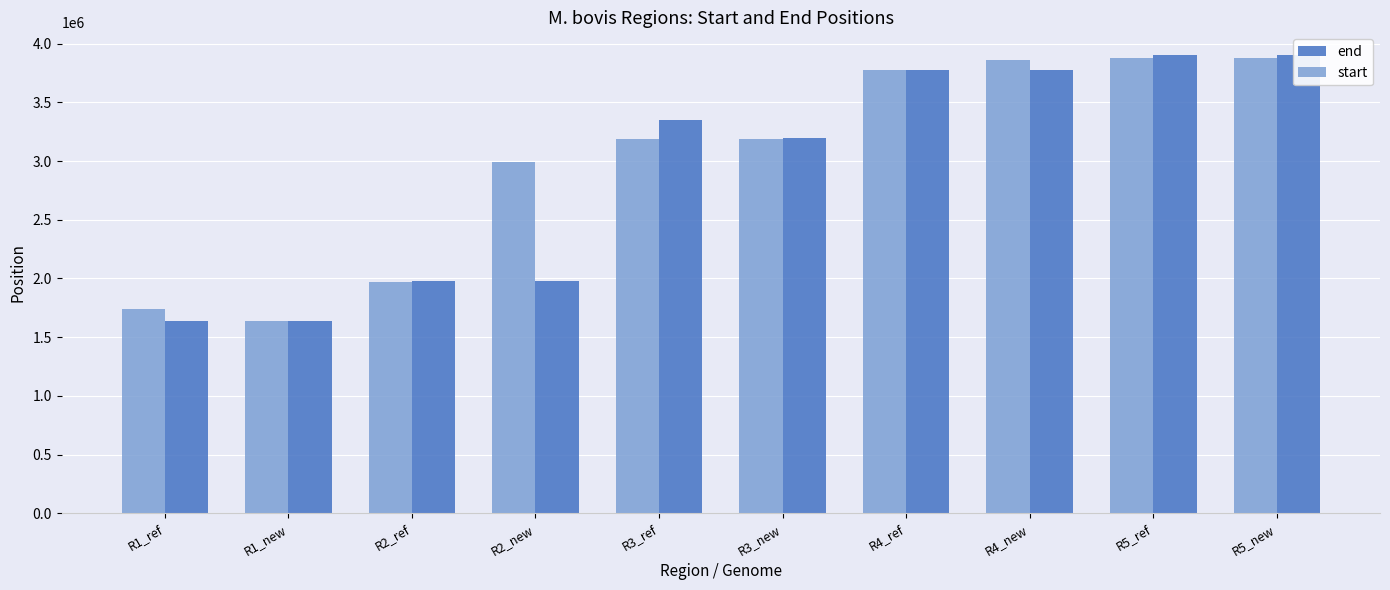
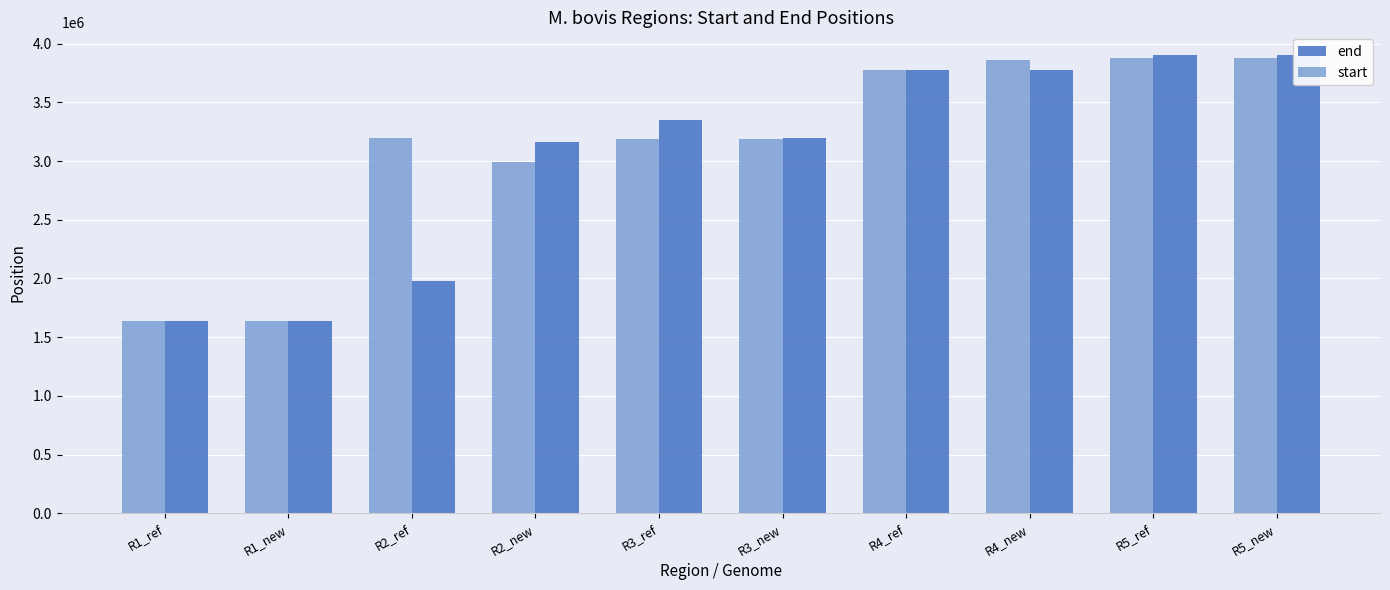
  {
    "end": {
      "R1_ref": 1640000,
      "R1_new": 1640000,
      "R2_ref": 1980000,
-     "R2_new": 1980000,
+     "R2_new": 3160000,
      "R3_ref": 3350000,
      "R3_new": 3200000,
      "R4_ref": 3780000,
      "R4_new": 3780000,
      "R5_ref": 3900000
    },
    "start": {
-     "R1_ref": 1740000,
+     "R1_ref": 1640000,
      "R1_new": 1640000,
-     "R2_ref": 1970000,
+     "R2_ref": 3190000,
      "R2_new": 2990000,
      "R3_ref": 3190000,
      "R3_new": 3190000,
      "R4_ref": 3770000,
      "R4_new": 3860000,
      "R5_ref": 3880000,
      "R5_new": 3880000
    }
  }
